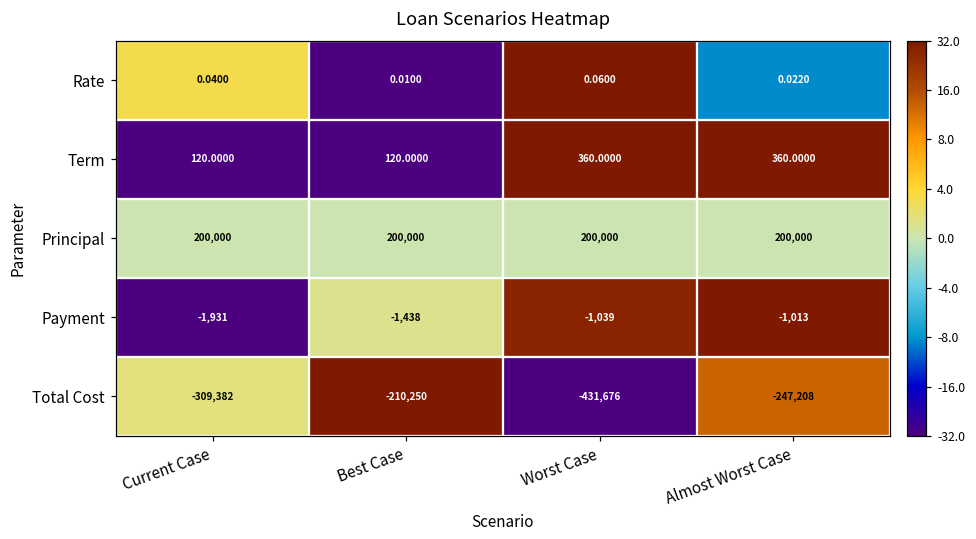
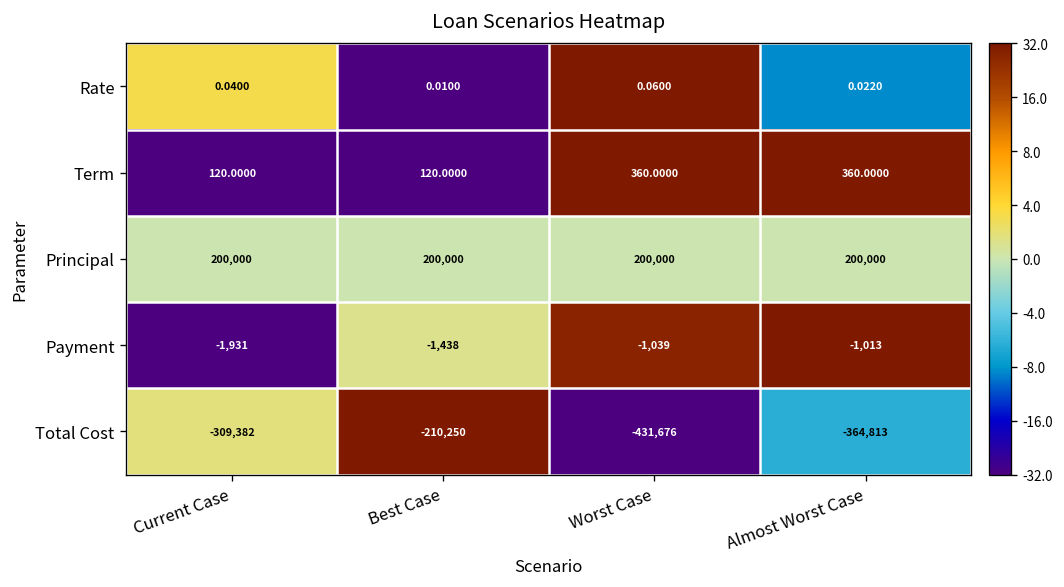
  {
    "Rate": {
      "Current Case": "0.0400",
      "Best Case": "0.0100",
      "Worst Case": "0.0600",
      "Almost Worst Case": "0.0220"
    },
    "Term": {
      "Current Case": "120.0000",
      "Best Case": "120.0000",
      "Worst Case": "360.0000",
      "Almost Worst Case": "360.0000"
    },
    "Principal": {
      "Current Case": "200,000",
      "Best Case": "200,000",
      "Worst Case": "200,000",
      "Almost Worst Case": "200,000"
    },
    "Payment": {
      "Current Case": "-1,931",
      "Best Case": "-1,438",
      "Worst Case": "-1,039",
      "Almost Worst Case": "-1,013"
    },
    "Total Cost": {
      "Current Case": "-309,382",
      "Best Case": "-210,250",
      "Worst Case": "-431,676",
-     "Almost Worst Case": "-247,208"
+     "Almost Worst Case": "-364,813"
    }
  }
